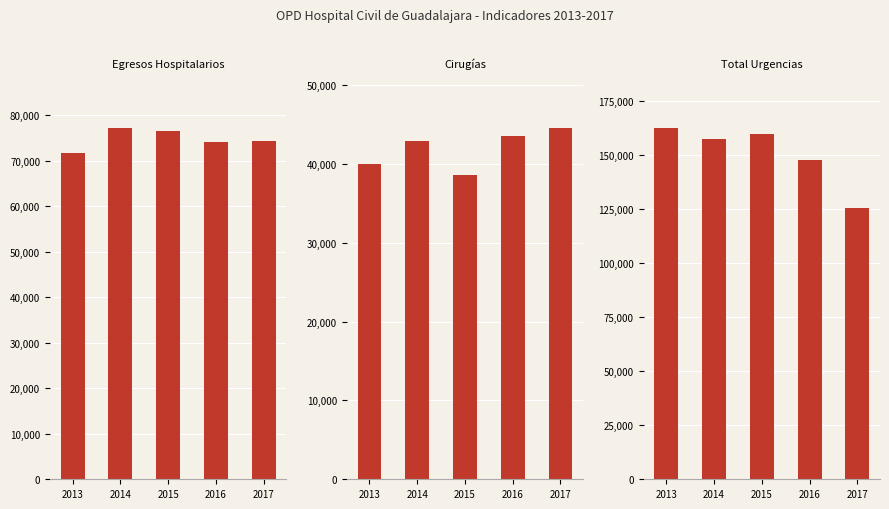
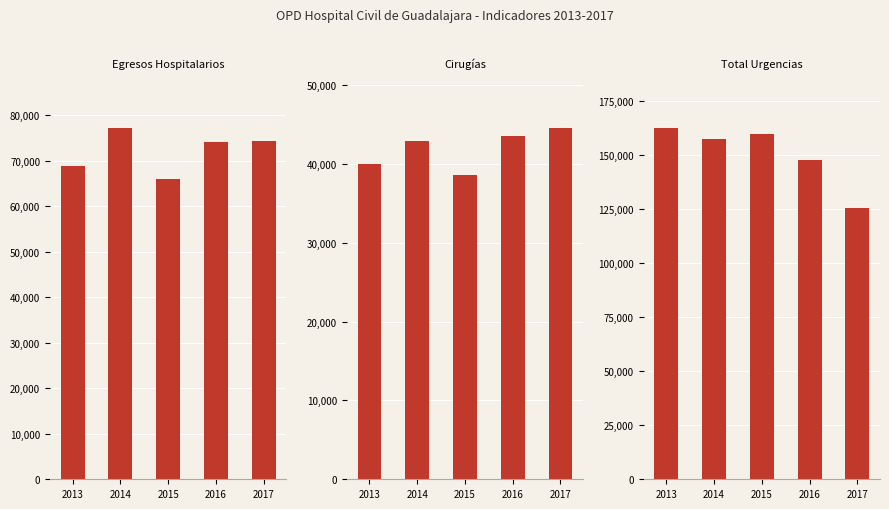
  {
    "Egresos Hospitalarios": {
-     "2013": "72,000",
+     "2013": "69,000",
      "2014": "77,000",
-     "2015": "77,000",
+     "2015": "66,000",
      "2016": "74,000",
      "2017": "74,000"
    },
    "Cirugías": {
      "2013": "40,000",
      "2014": "43,000",
      "2015": "39,000",
      "2016": "44,000",
      "2017": "45,000"
    },
    "Total Urgencias": {
      "2013": "163,000",
      "2014": "158,000",
      "2015": "160,000",
      "2016": "148,000",
      "2017": "126,000"
    }
  }
